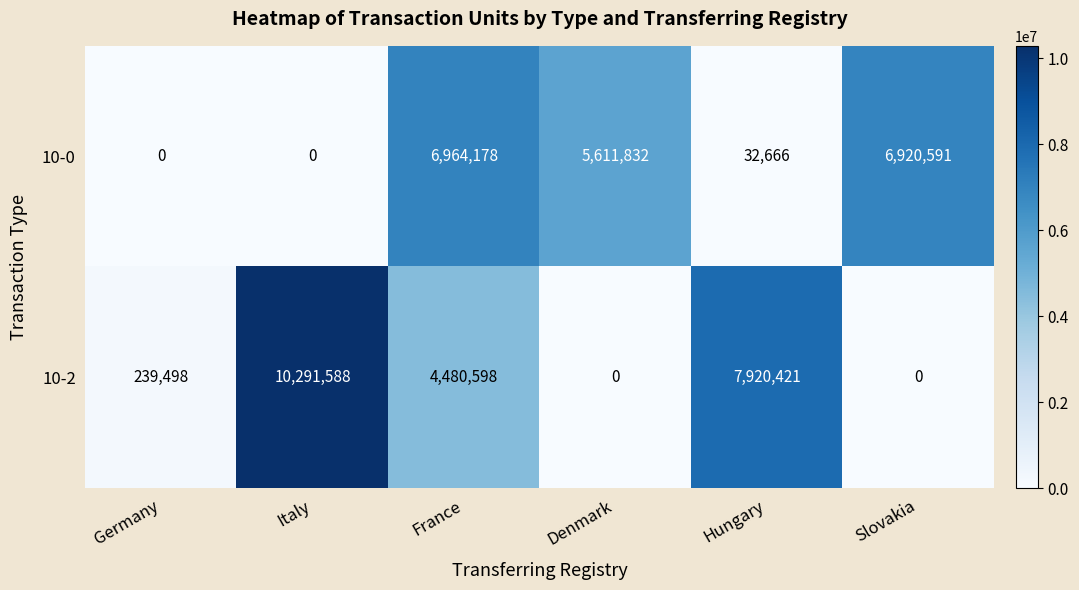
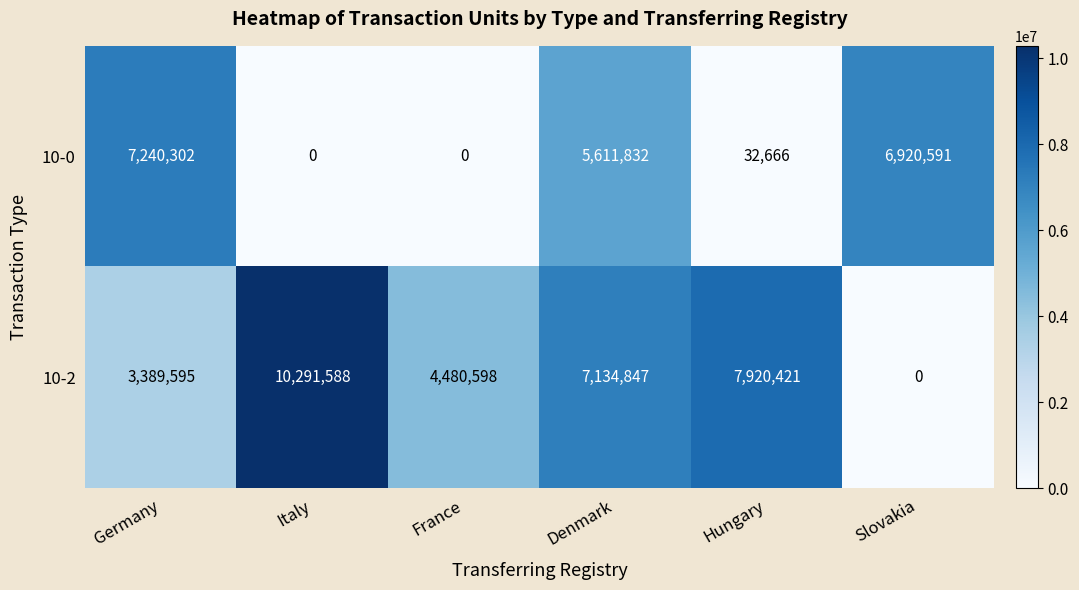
  {
    "10-0": {
-     "Germany": "0",
+     "Germany": "7,240,302",
      "Italy": "0",
-     "France": "6,964,178",
+     "France": "0",
      "Denmark": "5,611,832",
      "Hungary": "32,666",
      "Slovakia": "6,920,591"
    },
    "10-2": {
-     "Germany": "239,498",
+     "Germany": "3,389,595",
      "Italy": "10,291,588",
      "France": "4,480,598",
-     "Denmark": "0",
+     "Denmark": "7,134,847",
      "Hungary": "7,920,421",
      "Slovakia": "0"
    }
  }
